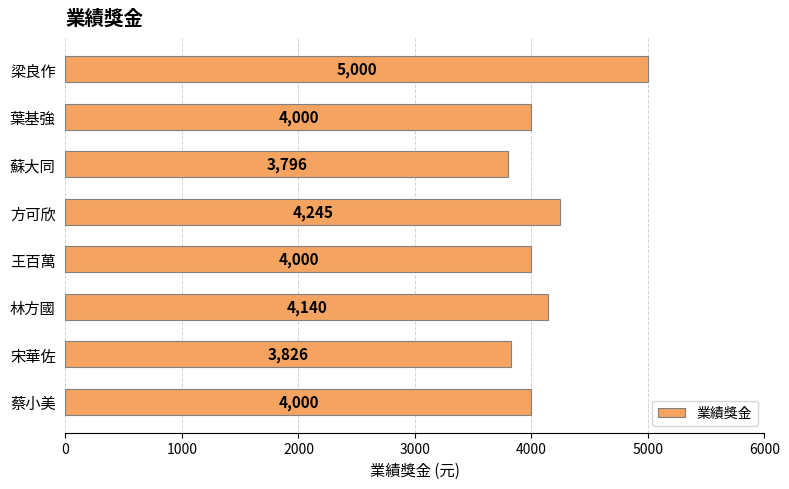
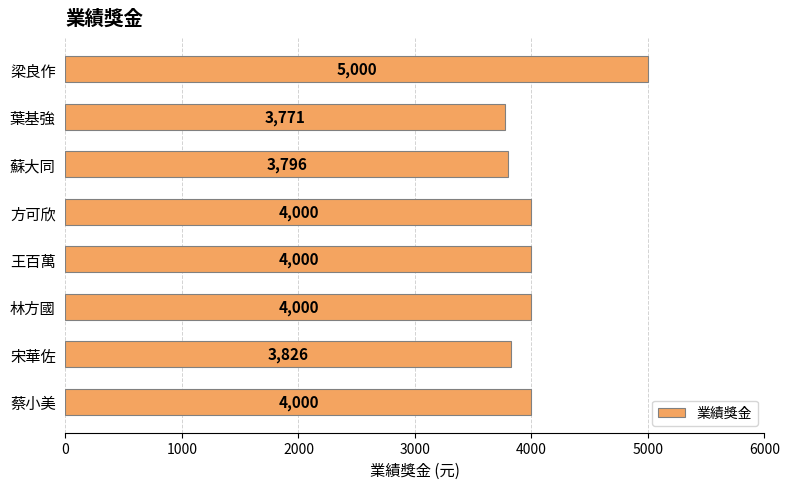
  {
    "梁良作": "5,000",
-   "葉基強": "4,000",
+   "葉基強": "3,771",
    "蘇大同": "3,796",
-   "方可欣": "4,245",
+   "方可欣": "4,000",
    "王百萬": "4,000",
-   "林方國": "4,140",
+   "林方國": "4,000",
    "宋華佐": "3,826",
    "蔡小美": "4,000"
  }
